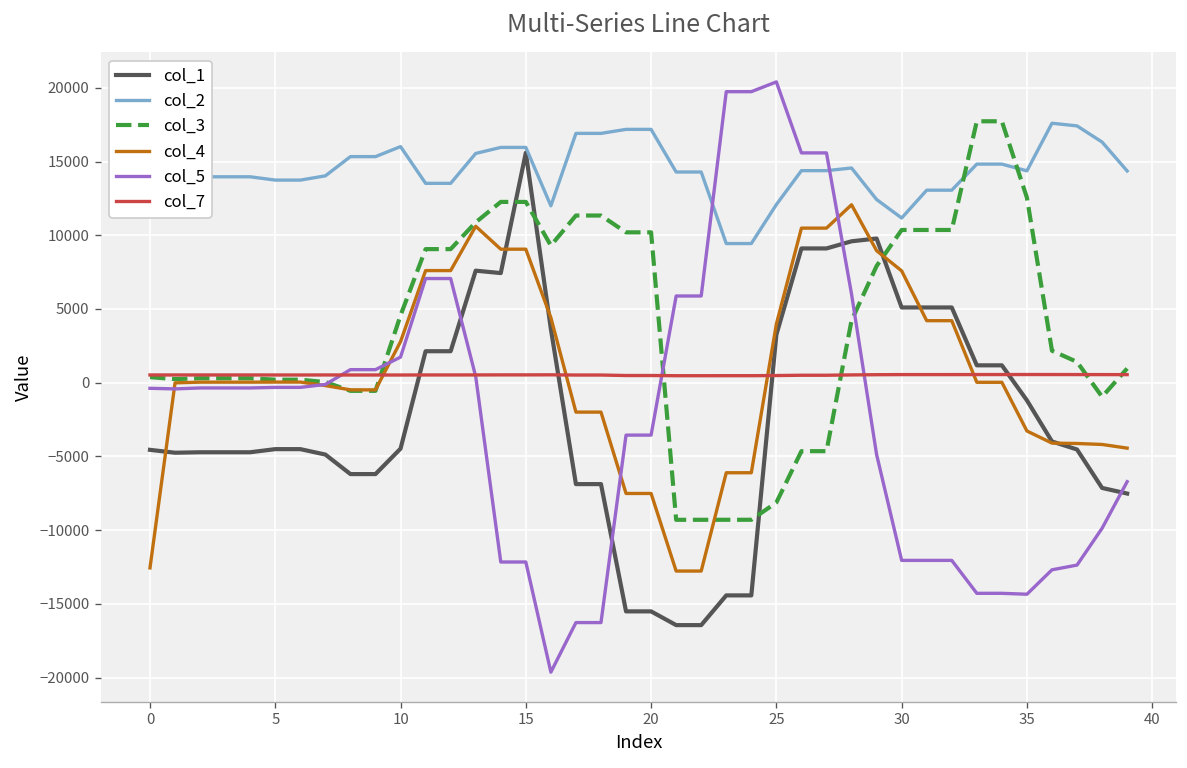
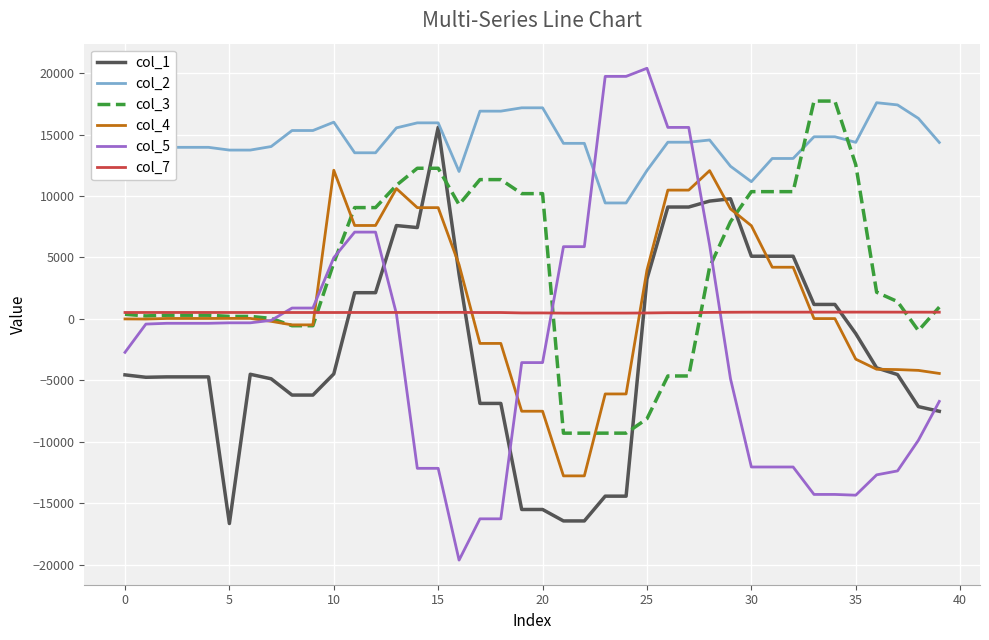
  {
    "col_1": {
      "0": -4600,
-     "5": -4500,
+     "5": -16700,
      "10": -4500,
      "15": 15600,
      "20": -15500,
      "25": 3300,
      "30": 5100,
      "35": -1200
    },
    "col_2": {
      "5": 13700,
      "10": 16000,
      "15": 16000,
      "20": 17200,
      "25": 12100,
      "30": 11200,
      "35": 14400
    },
    "col_3": {
      "10": 4600,
      "15": 12300,
      "20": 10200,
      "25": -8100,
      "30": 10400,
      "35": 12500
    },
    "col_4": {
-     "0": -12600,
-     "10": 2800,
+     "0": 0,
+     "10": 12100,
      "15": 9100,
      "20": -7500,
      "25": 4000,
      "30": 7600,
      "35": -3300
    },
    "col_5": {
-     "0": -400,
+     "0": -2700,
      "5": -300,
-     "10": 1700,
+     "10": 5000,
      "15": -12200,
      "20": -3600,
      "25": 20400,
      "30": -12100,
      "35": -14300
    },
    "col_7": {
      "5": 500,
      "10": 500,
      "15": 500,
      "20": 500,
      "25": 500,
      "30": 500,
      "35": 600
    }
  }
